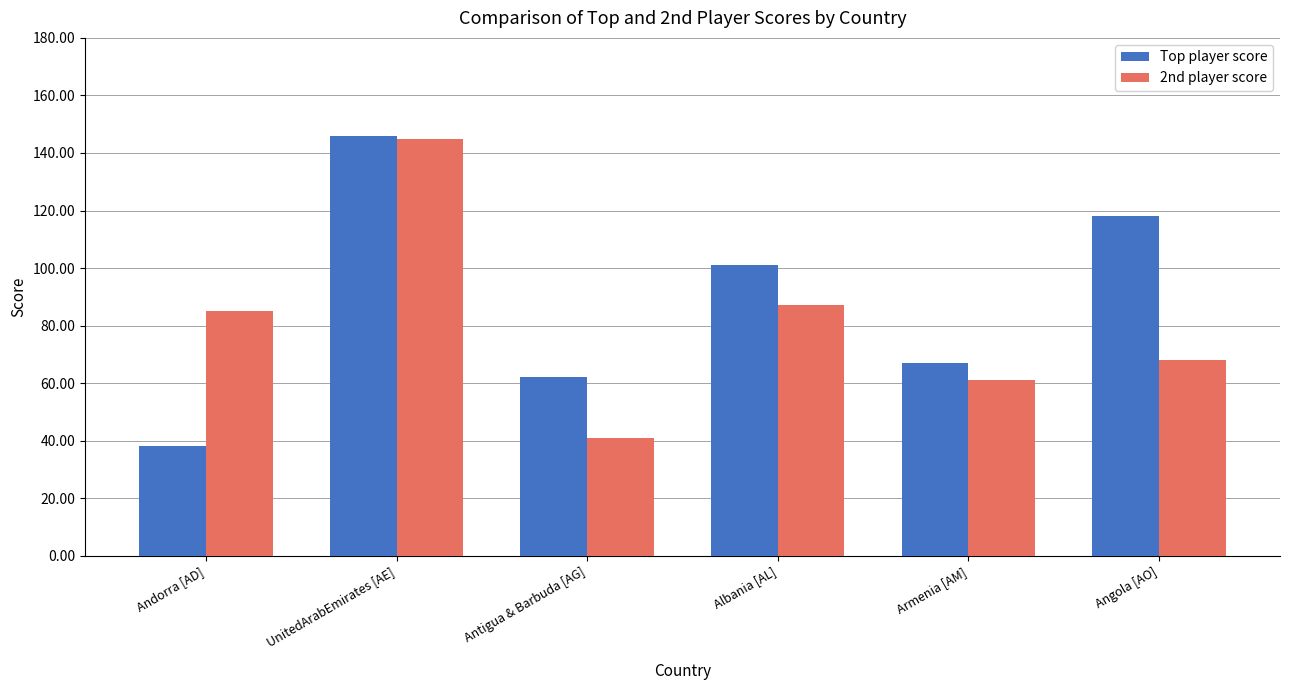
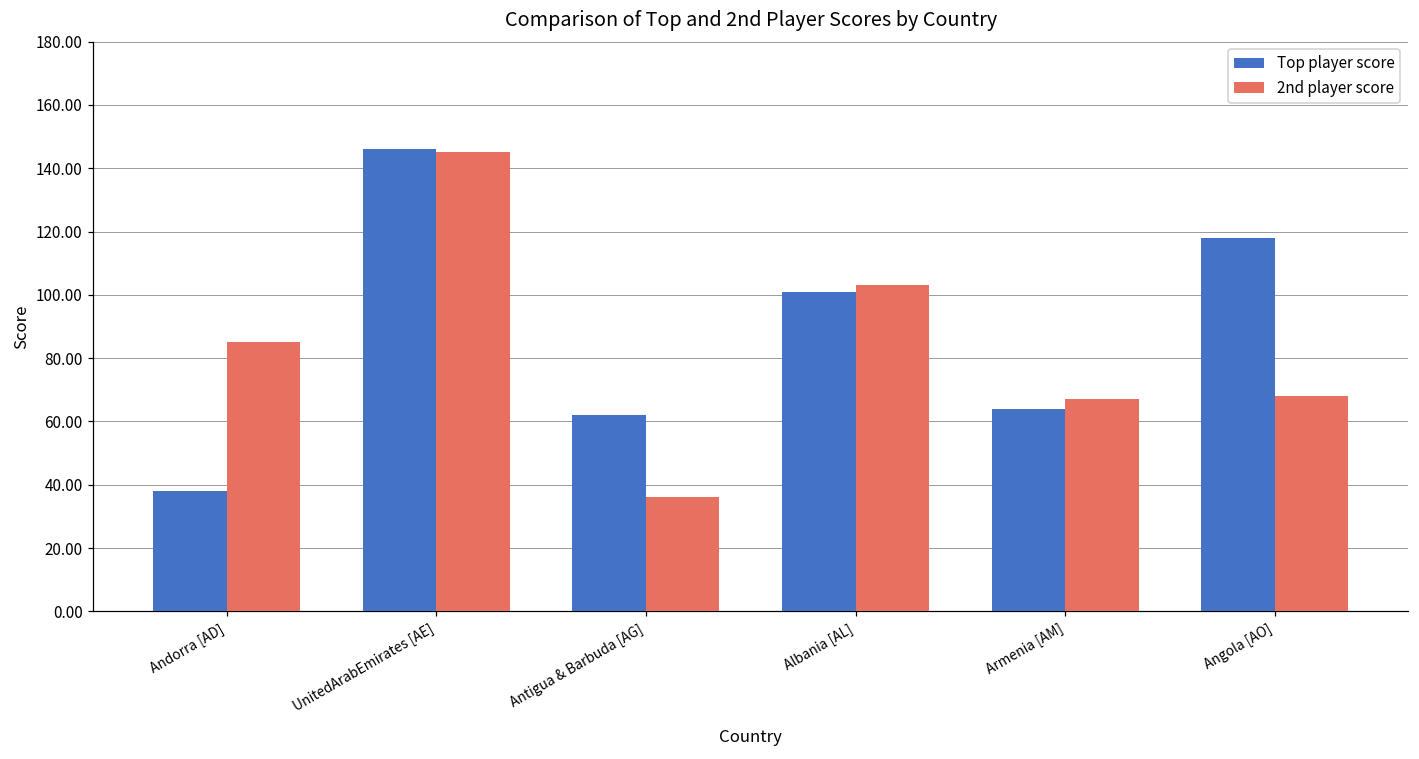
  {
    "Top player score": {
      "Andorra [AD]": 38,
      "UnitedArabEmirates [AE]": 146,
      "Antigua & Barbuda [AG]": 62,
      "Albania [AL]": 101,
-     "Armenia [AM]": 67,
+     "Armenia [AM]": 64,
      "Angola [AO]": 118
    },
    "2nd player score": {
      "Andorra [AD]": 85,
      "UnitedArabEmirates [AE]": 145,
-     "Antigua & Barbuda [AG]": 41,
-     "Albania [AL]": 87,
-     "Armenia [AM]": 61,
+     "Antigua & Barbuda [AG]": 36,
+     "Albania [AL]": 103,
+     "Armenia [AM]": 67,
      "Angola [AO]": 68
    }
  }
